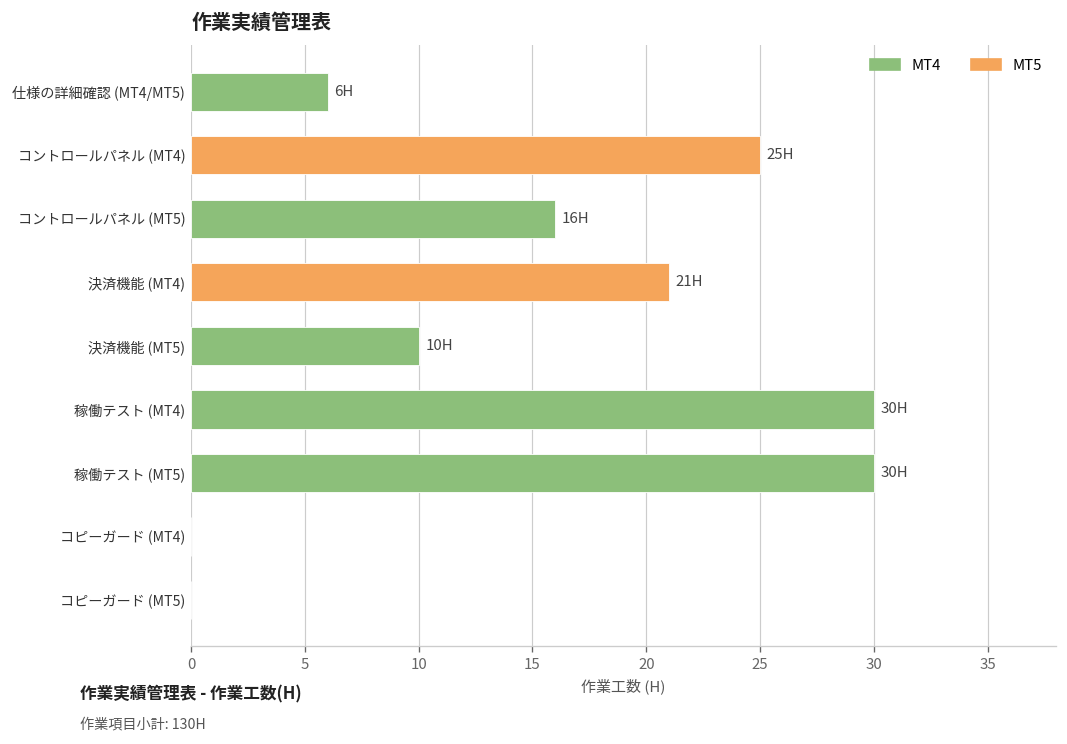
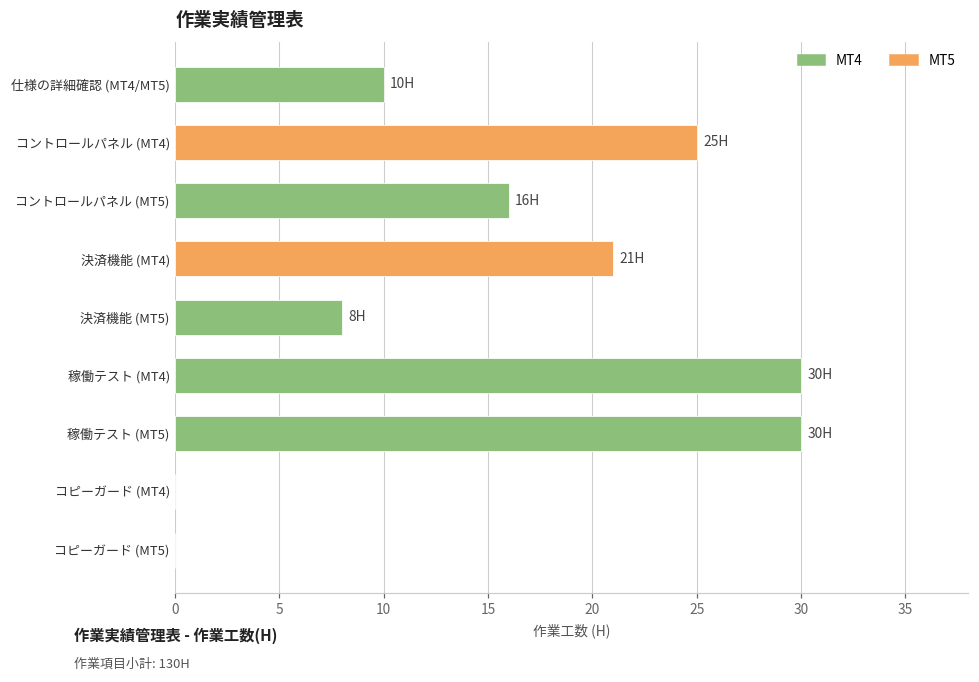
  {
-   "仕様の詳細確認 (MT4/MT5)": "6H",
+   "仕様の詳細確認 (MT4/MT5)": "10H",
    "コントロールパネル (MT4)": "25H",
    "コントロールパネル (MT5)": "16H",
    "決済機能 (MT4)": "21H",
-   "決済機能 (MT5)": "10H",
+   "決済機能 (MT5)": "8H",
    "稼働テスト (MT4)": "30H",
    "稼働テスト (MT5)": "30H"
  }
